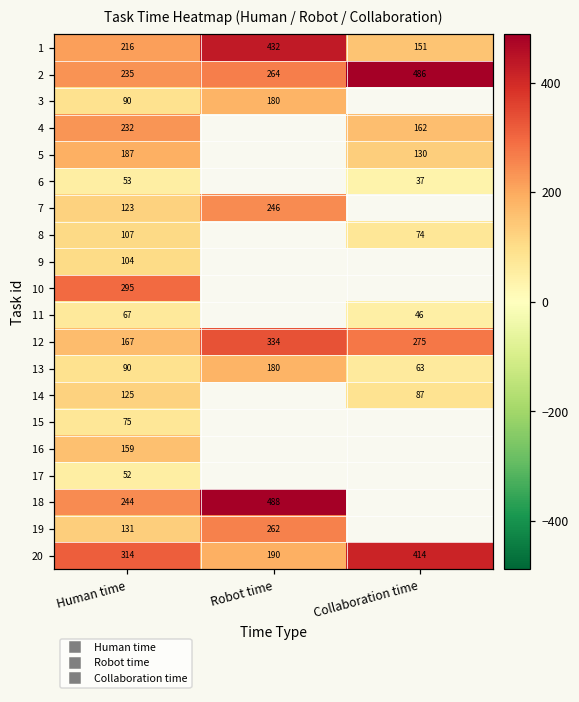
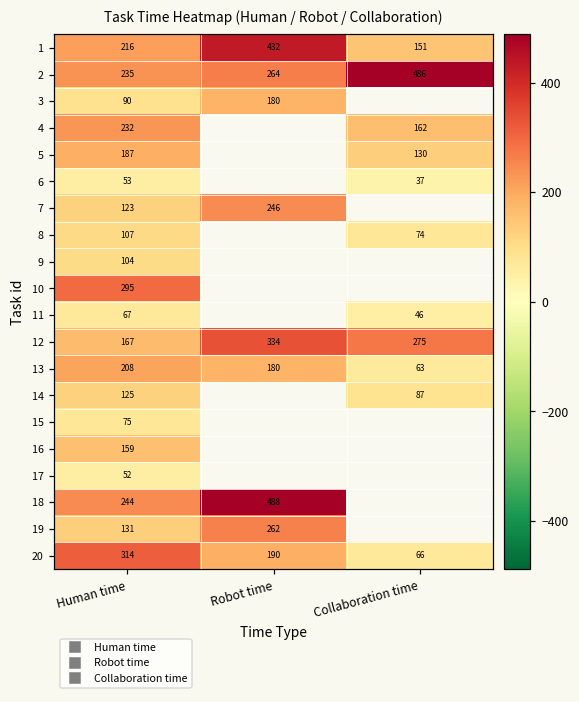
  {
    "1": {
      "Human time": 216,
      "Robot time": 432,
      "Collaboration time": 151
    },
    "2": {
      "Human time": 235,
      "Robot time": 264,
      "Collaboration time": 486
    },
    "3": {
      "Human time": 90,
      "Robot time": 180
    },
    "4": {
      "Human time": 232,
      "Collaboration time": 162
    },
    "5": {
      "Human time": 187,
      "Collaboration time": 130
    },
    "6": {
      "Human time": 53,
      "Collaboration time": 37
    },
    "7": {
      "Human time": 123,
      "Robot time": 246
    },
    "8": {
      "Human time": 107,
      "Collaboration time": 74
    },
    "9": {
      "Human time": 104
    },
    "10": {
      "Human time": 295
    },
    "11": {
      "Human time": 67,
      "Collaboration time": 46
    },
    "12": {
      "Human time": 167,
      "Robot time": 334,
      "Collaboration time": 275
    },
    "13": {
-     "Human time": 90,
+     "Human time": 208,
      "Robot time": 180,
      "Collaboration time": 63
    },
    "14": {
      "Human time": 125,
      "Collaboration time": 87
    },
    "15": {
      "Human time": 75
    },
    "16": {
      "Human time": 159
    },
    "17": {
      "Human time": 52
    },
    "18": {
      "Human time": 244,
      "Robot time": 488
    },
    "19": {
      "Human time": 131,
      "Robot time": 262
    },
    "20": {
      "Human time": 314,
      "Robot time": 190,
-     "Collaboration time": 414
+     "Collaboration time": 66
    }
  }
